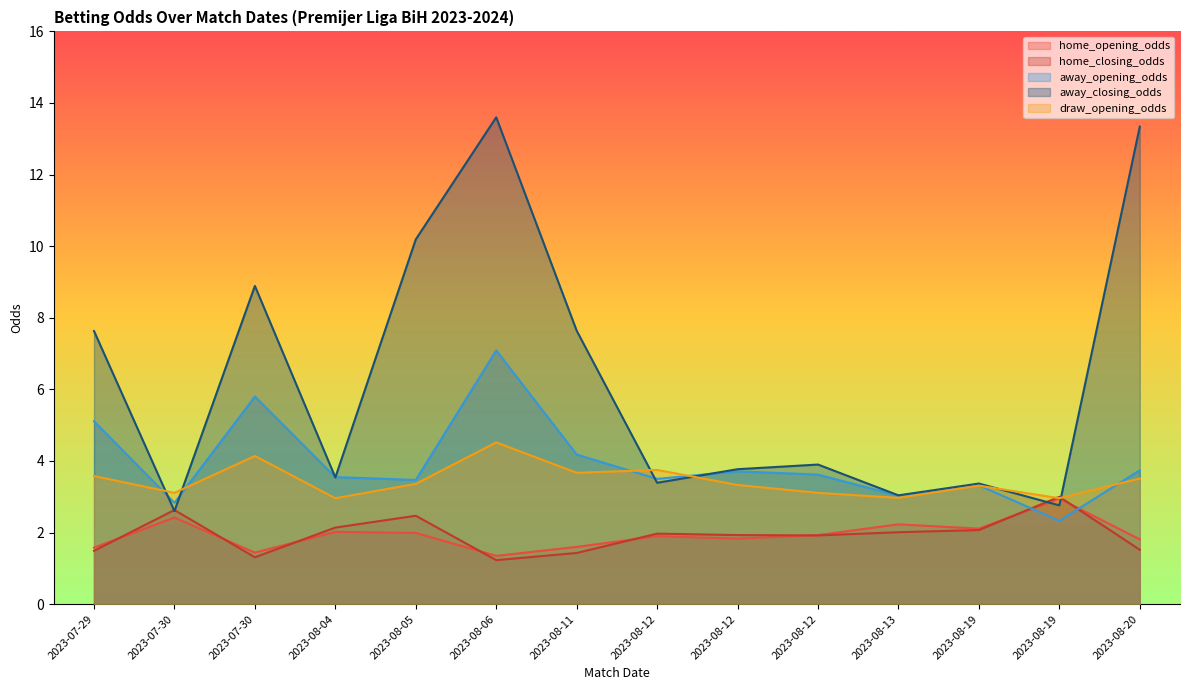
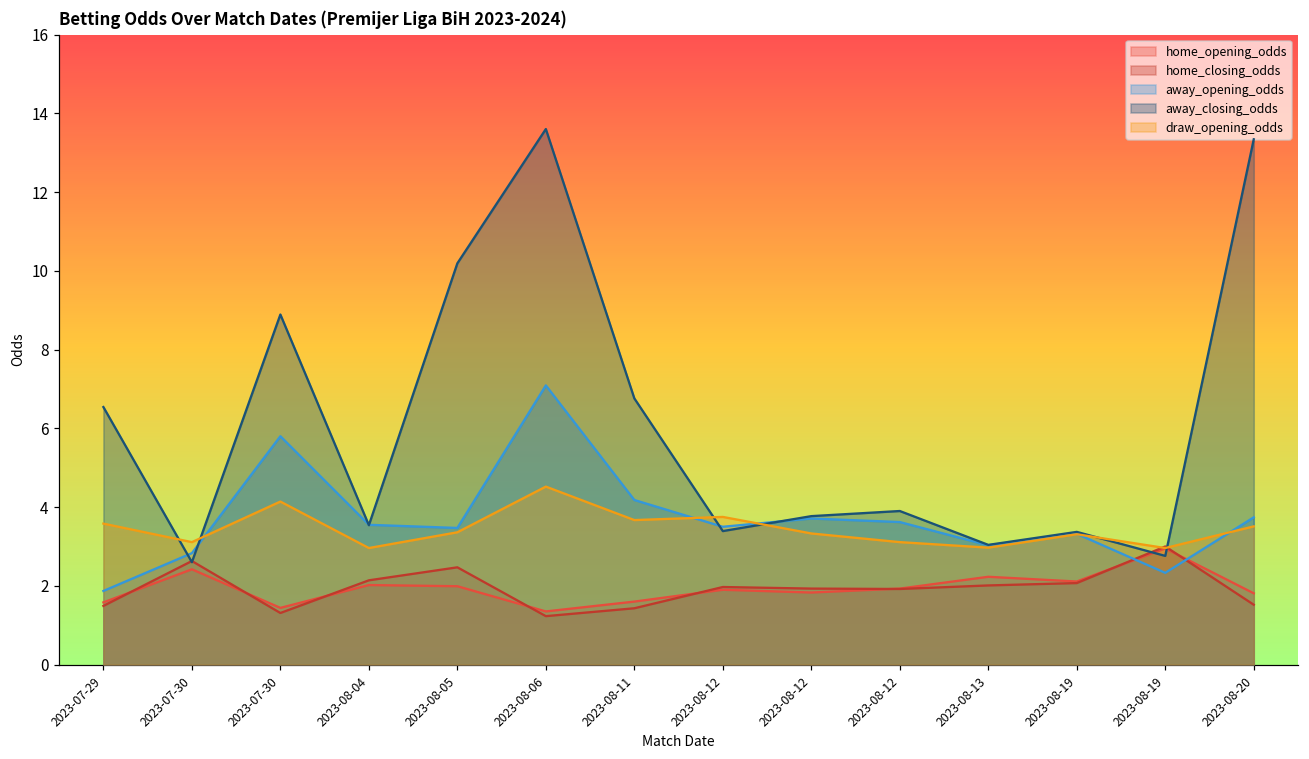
  {
    "away_opening_odds": {
-     "2023-07-29": 5.1,
+     "2023-07-29": 1.9,
      "2023-08-05": 3.5,
      "2023-08-06": 7.1,
      "2023-08-11": 4.2,
      "2023-08-20": 3.7
    },
    "away_closing_odds": {
-     "2023-07-29": 7.6,
+     "2023-07-29": 6.5,
      "2023-08-05": 10.2,
      "2023-08-06": 13.6,
-     "2023-08-11": 7.6,
+     "2023-08-11": 6.8,
      "2023-08-20": 13.3
    }
  }
